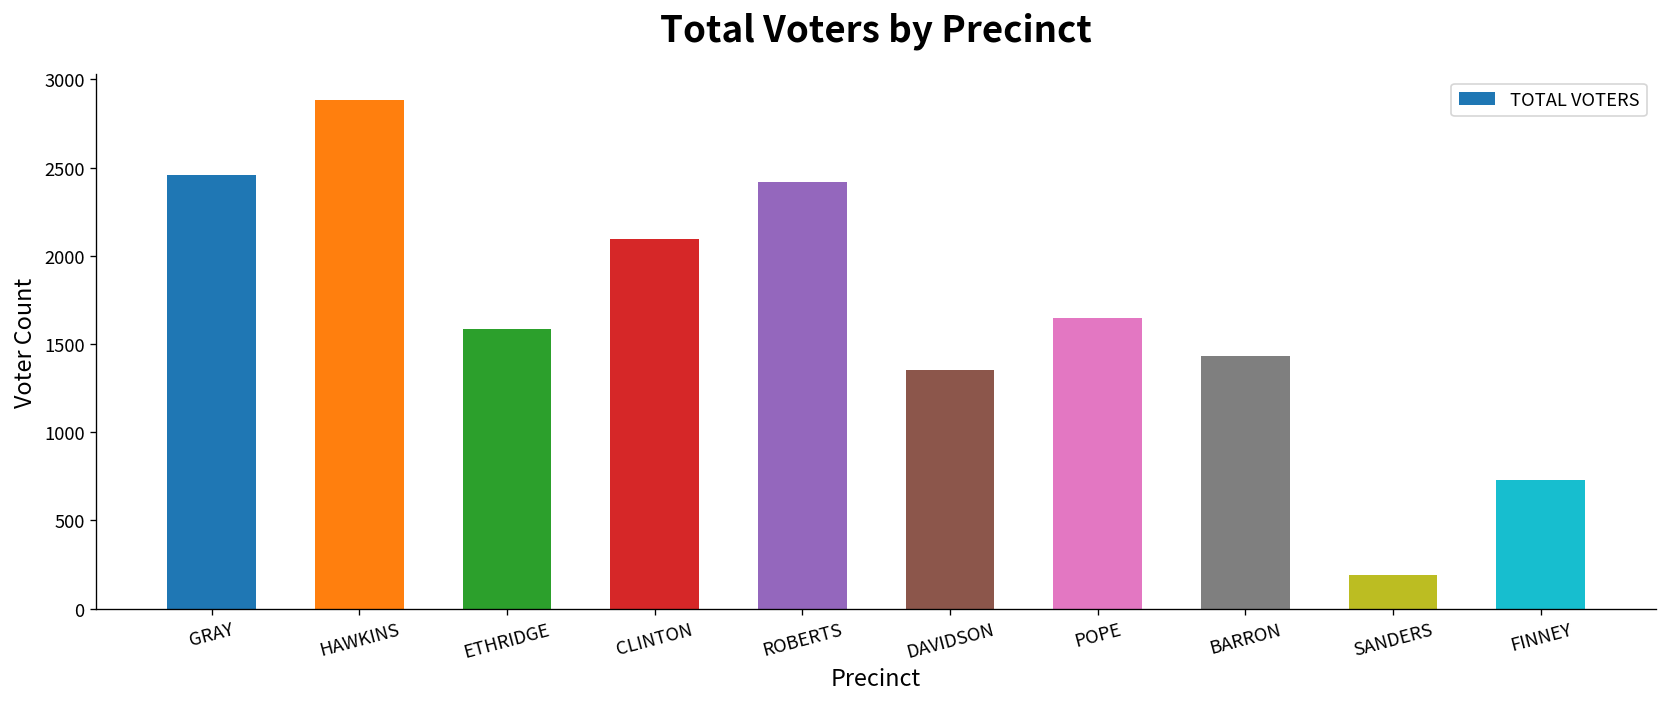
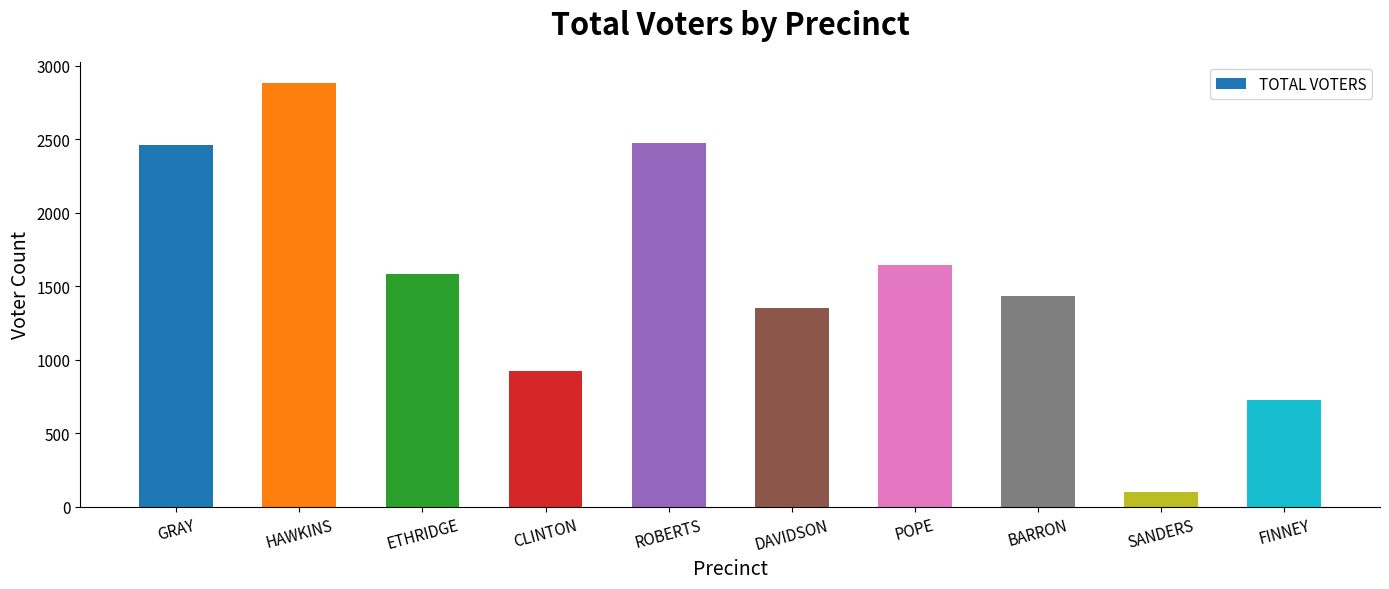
  {
    "GRAY": 2460,
    "HAWKINS": 2880,
    "ETHRIDGE": 1590,
-   "CLINTON": 2090,
-   "ROBERTS": 2420,
+   "CLINTON": 930,
+   "ROBERTS": 2480,
    "DAVIDSON": 1350,
    "POPE": 1650,
    "BARRON": 1430,
-   "SANDERS": 190,
+   "SANDERS": 100,
    "FINNEY": 730
  }
